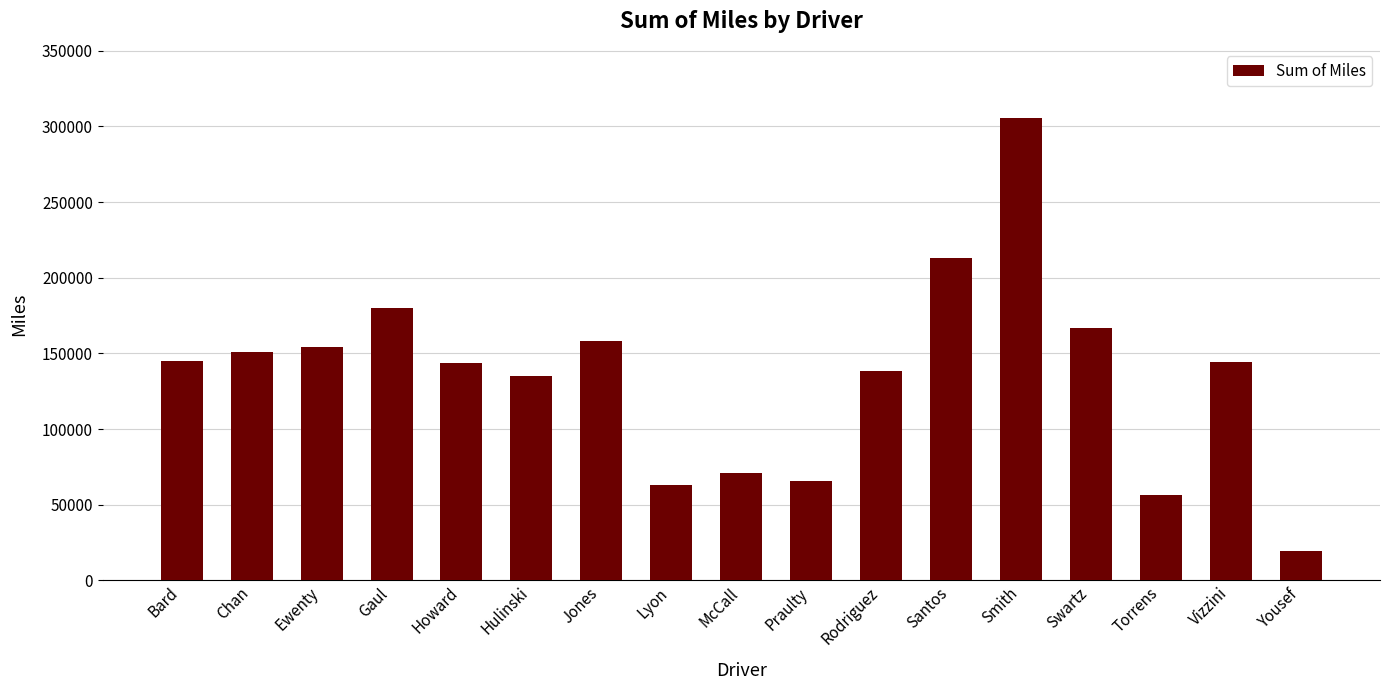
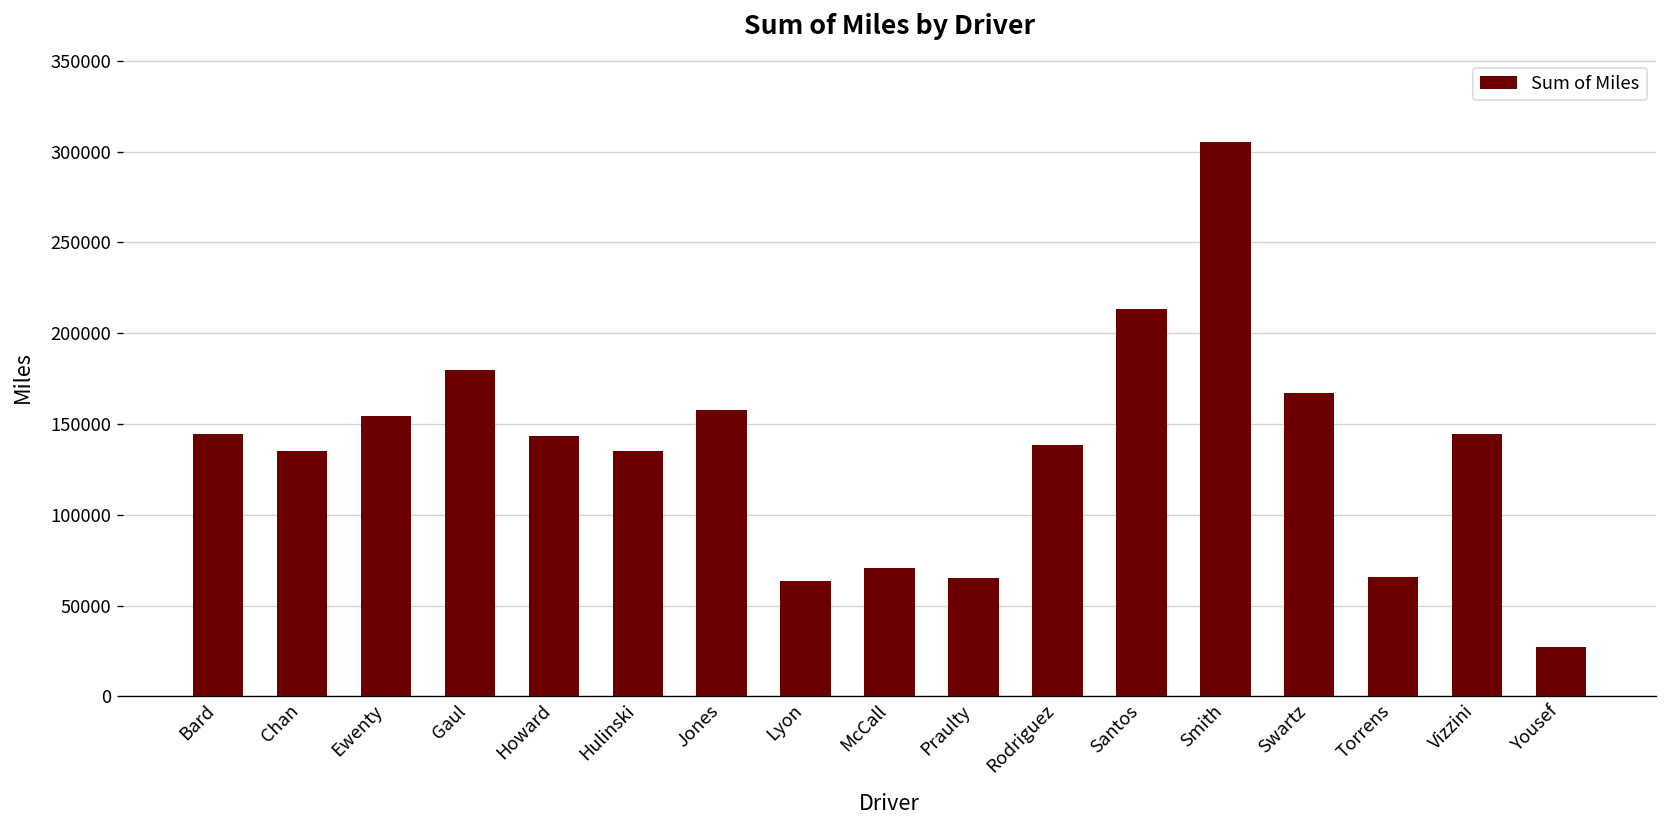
  {
    "Bard": 145000,
-   "Chan": 151000,
+   "Chan": 135000,
    "Ewenty": 154000,
    "Gaul": 180000,
    "Howard": 144000,
    "Hulinski": 135000,
    "Jones": 158000,
    "Lyon": 63000,
    "McCall": 71000,
    "Praulty": 65000,
    "Rodriguez": 139000,
    "Santos": 213000,
    "Smith": 305000,
    "Swartz": 167000,
-   "Torrens": 56000,
+   "Torrens": 66000,
    "Vizzini": 144000,
-   "Yousef": 19000
+   "Yousef": 27000
  }
